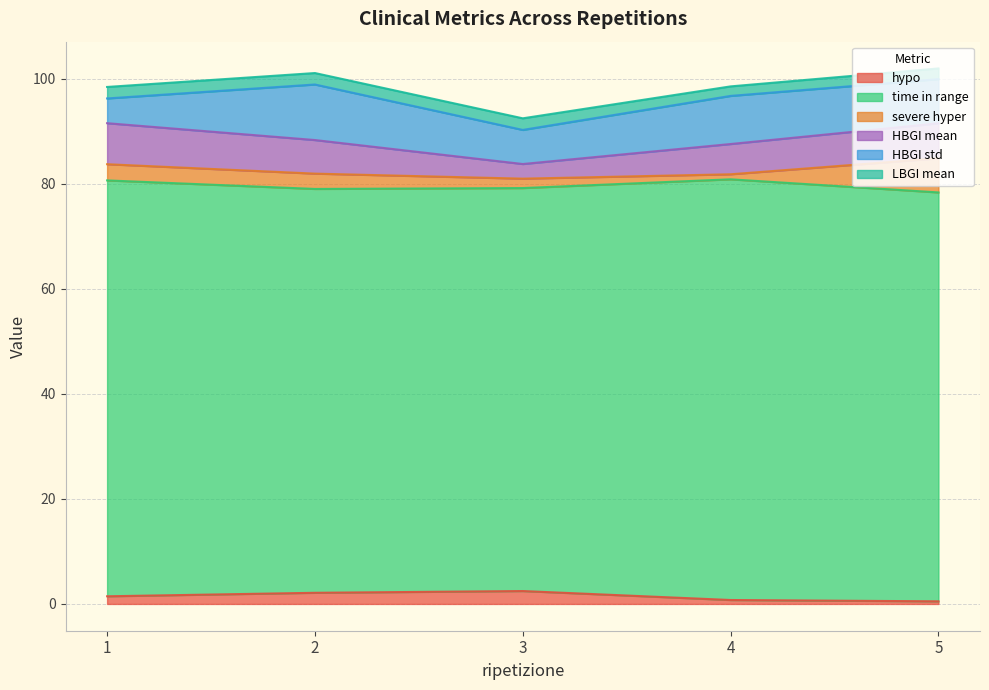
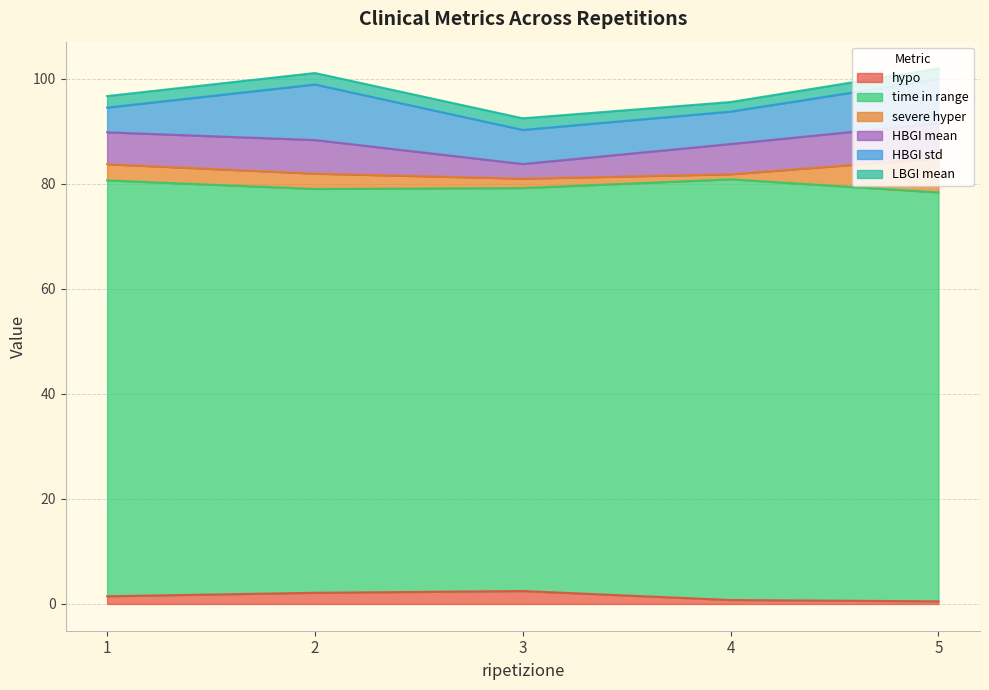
  {
    "HBGI mean": {
-     "1": 8,
+     "1": 6,
      "2": 6,
      "3": 3,
      "4": 6
    },
    "HBGI std": {
      "1": 5,
      "2": 11,
      "3": 6,
-     "4": 9
+     "4": 6
    }
  }
